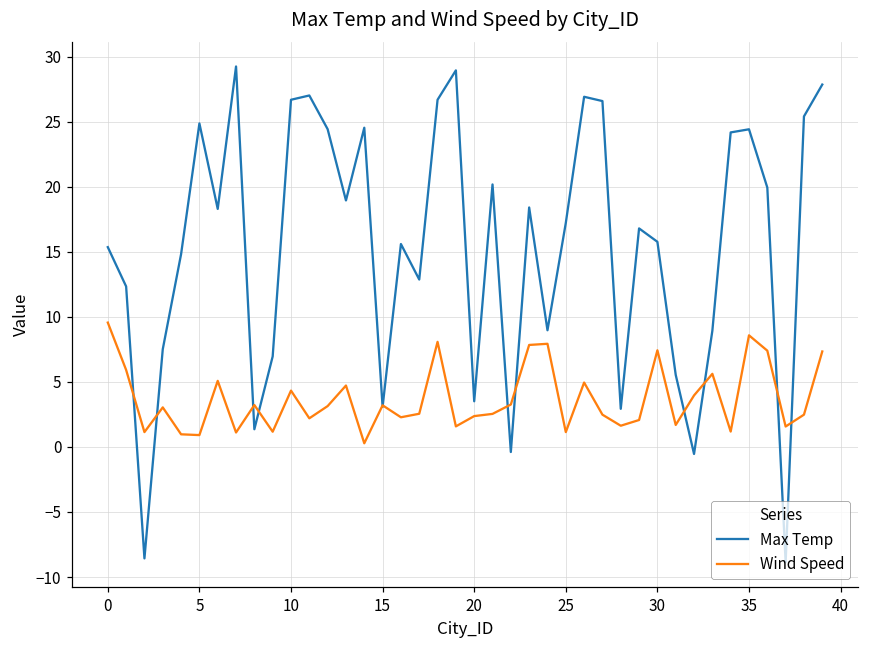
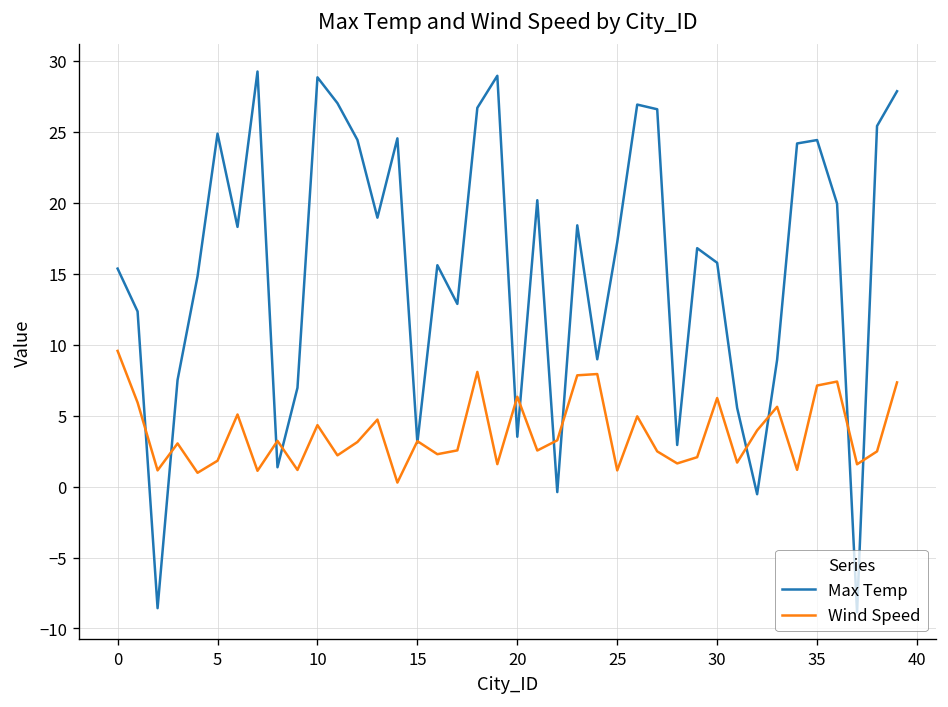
  {
    "Max Temp": {
      "0": 15.4,
      "5": 24.9,
-     "10": 26.7,
+     "10": 28.8,
      "20": 3.5,
      "25": 17.2,
      "30": 15.8,
      "35": 24.4
    },
    "Wind Speed": {
      "0": 9.6,
-     "5": 0.9,
+     "5": 1.8,
      "10": 4.3,
-     "20": 2.4,
+     "20": 6.3,
      "25": 1.1,
-     "30": 7.4,
-     "35": 8.6
+     "30": 6.2,
+     "35": 7.1
    }
  }
